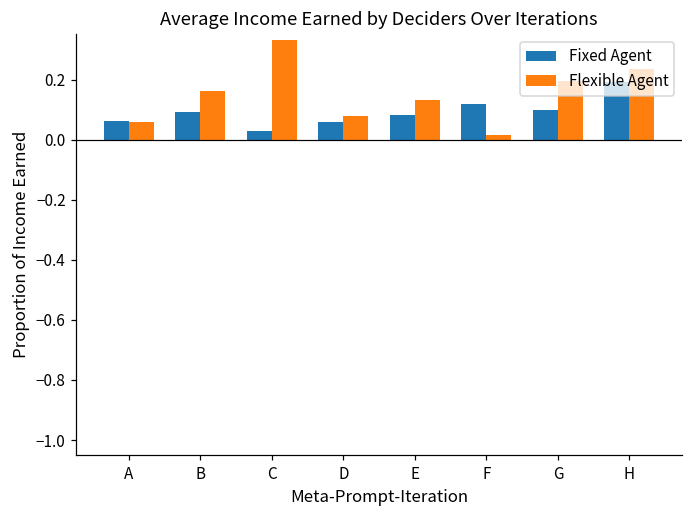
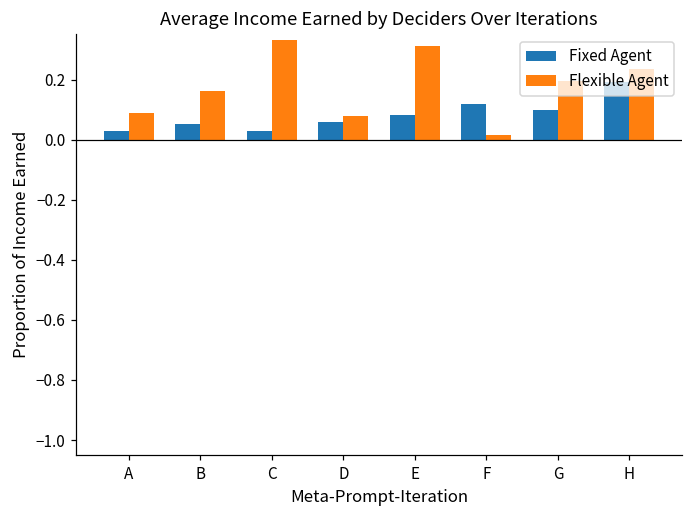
  {
    "Fixed Agent": {
-     "A": 0.06,
-     "B": 0.09,
+     "A": 0.03,
+     "B": 0.05,
      "C": 0.03,
      "D": 0.06,
      "E": 0.08,
      "F": 0.12,
      "G": 0.10
    },
    "Flexible Agent": {
-     "A": 0.06,
+     "A": 0.09,
      "B": 0.16,
      "C": 0.33,
      "D": 0.08,
-     "E": 0.13,
+     "E": 0.31,
      "F": 0.02
    }
  }
